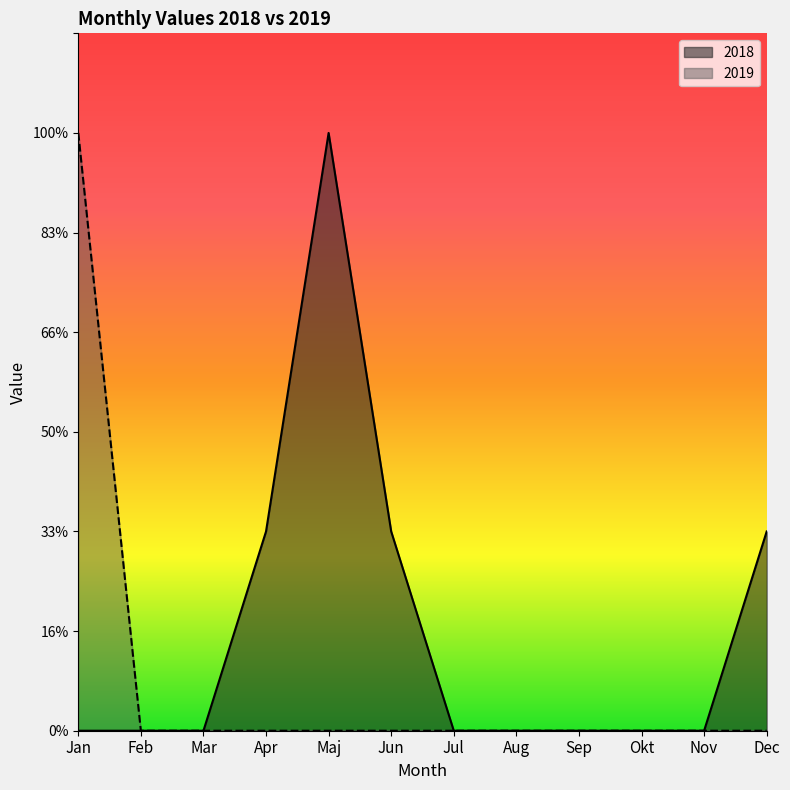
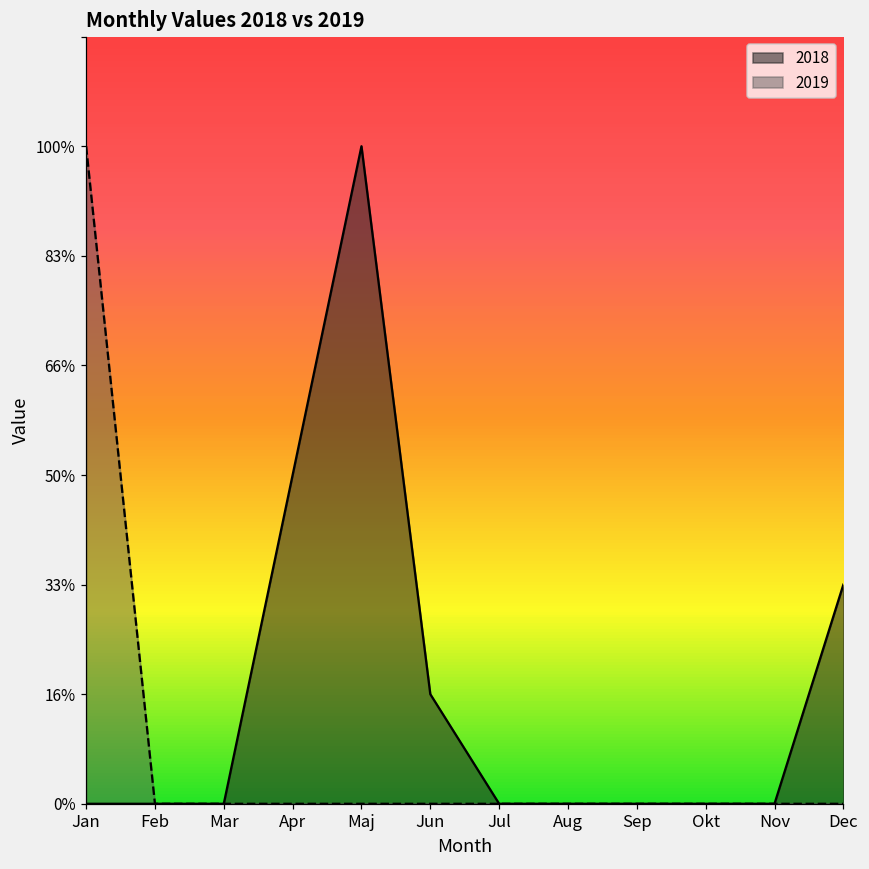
  {
    "2018": {
      "Jan": "0%",
-     "Apr": "33%",
+     "Apr": "50%",
      "Maj": "100%",
-     "Jun": "33%",
+     "Jun": "17%",
      "Dec": "33%"
    },
    "2019": {
      "Jan": "100%",
      "Apr": "0%",
      "Maj": "0%",
      "Jun": "0%",
      "Dec": "0%"
    }
  }
